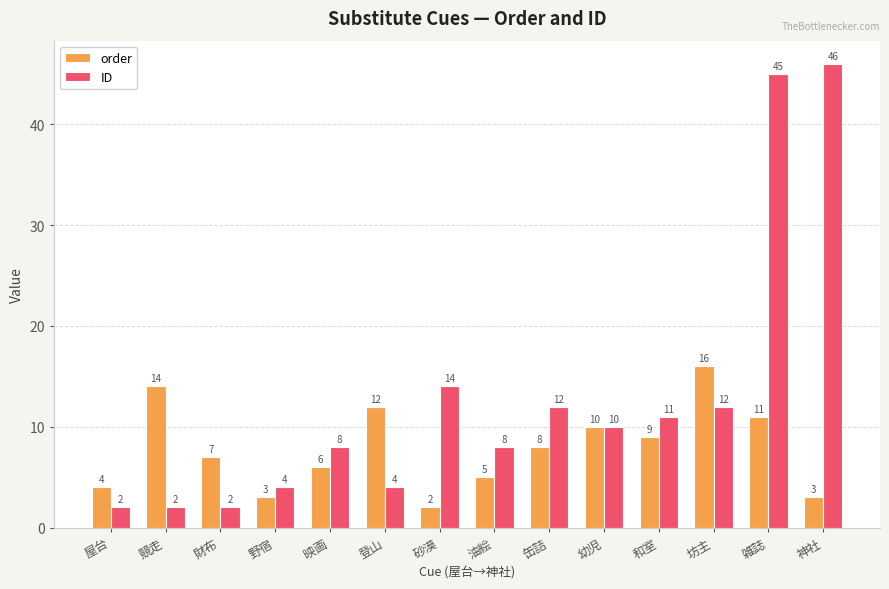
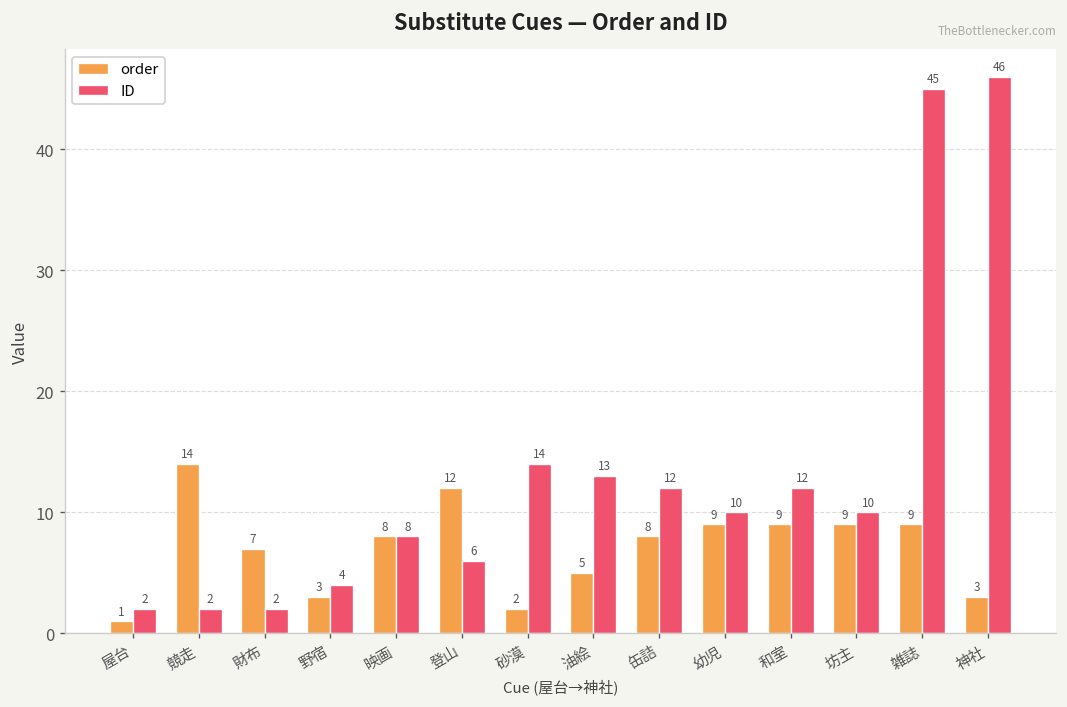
  {
    "order": {
-     "屋台": 4,
+     "屋台": 1,
      "競走": 14,
      "財布": 7,
      "野宿": 3,
-     "映画": 6,
+     "映画": 8,
      "登山": 12,
      "砂漠": 2,
      "油絵": 5,
      "缶詰": 8,
-     "幼児": 10,
+     "幼児": 9,
      "和室": 9,
-     "坊主": 16,
-     "雑誌": 11,
+     "坊主": 9,
+     "雑誌": 9,
      "神社": 3
    },
    "ID": {
      "屋台": 2,
      "競走": 2,
      "財布": 2,
      "野宿": 4,
      "映画": 8,
-     "登山": 4,
+     "登山": 6,
      "砂漠": 14,
-     "油絵": 8,
+     "油絵": 13,
      "缶詰": 12,
      "幼児": 10,
-     "和室": 11,
-     "坊主": 12,
+     "和室": 12,
+     "坊主": 10,
      "雑誌": 45,
      "神社": 46
    }
  }
